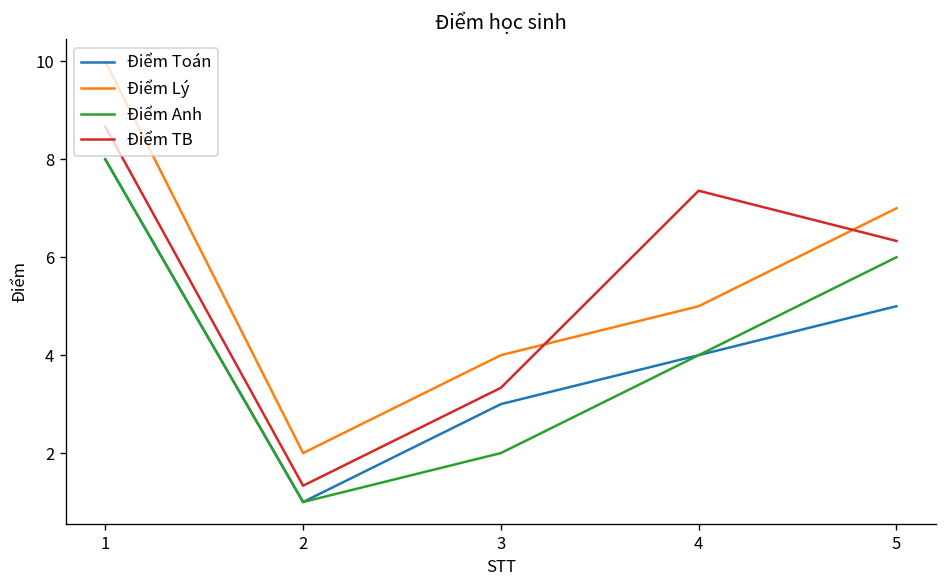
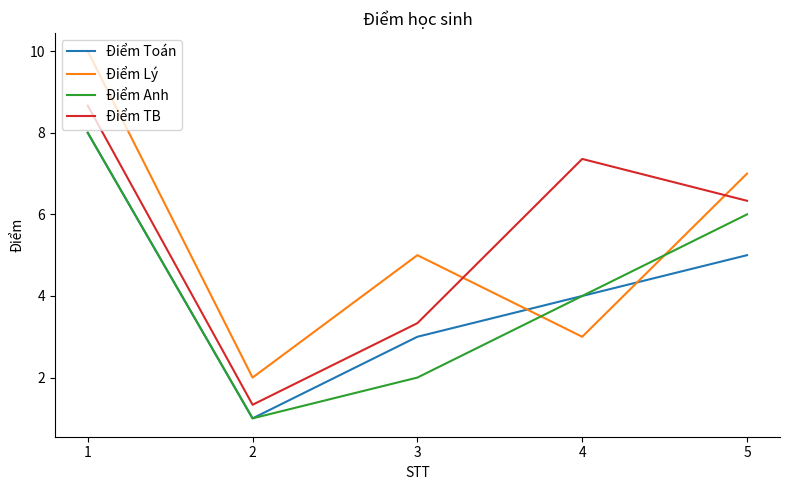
  {
    "Điểm Toán": {
      "3": 3,
      "5": 5
    },
    "Điểm Lý": {
      "2": 2,
-     "3": 4,
-     "4": 5,
+     "3": 5,
+     "4": 3,
      "5": 7
    },
    "Điểm Anh": {
      "3": 2,
      "5": 6
    },
    "Điểm TB": {
      "2": 1.3,
      "3": 3.3,
      "4": 7.4,
      "5": 6.3
    }
  }
